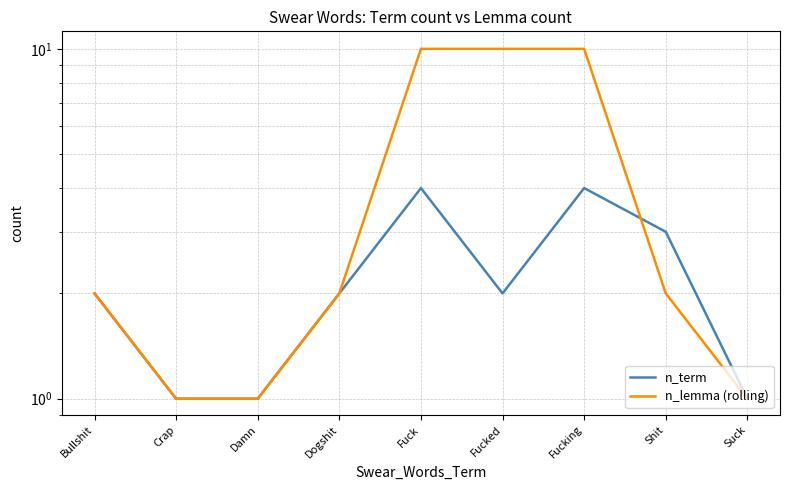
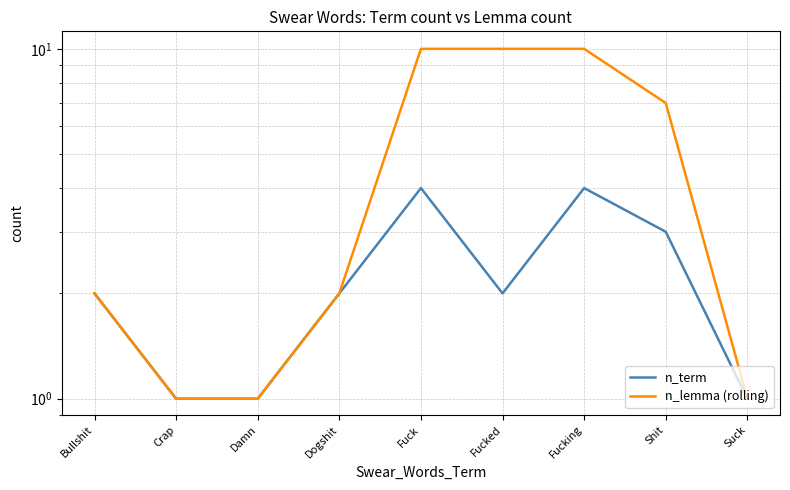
  {
    "n_term": {
      "Fuck": 4,
      "Fucked": 2,
      "Fucking": 4,
      "Shit": 3
    },
    "n_lemma (rolling)": {
      "Fuck": 10,
      "Fucked": 10,
      "Fucking": 10,
-     "Shit": 2
+     "Shit": 7
    }
  }
